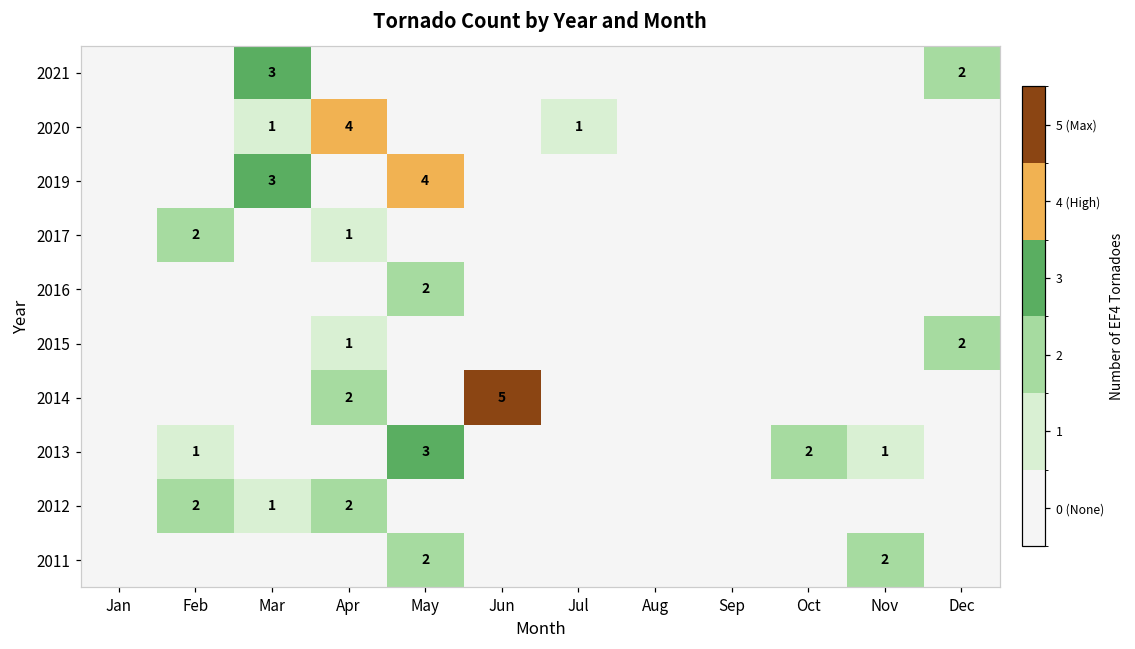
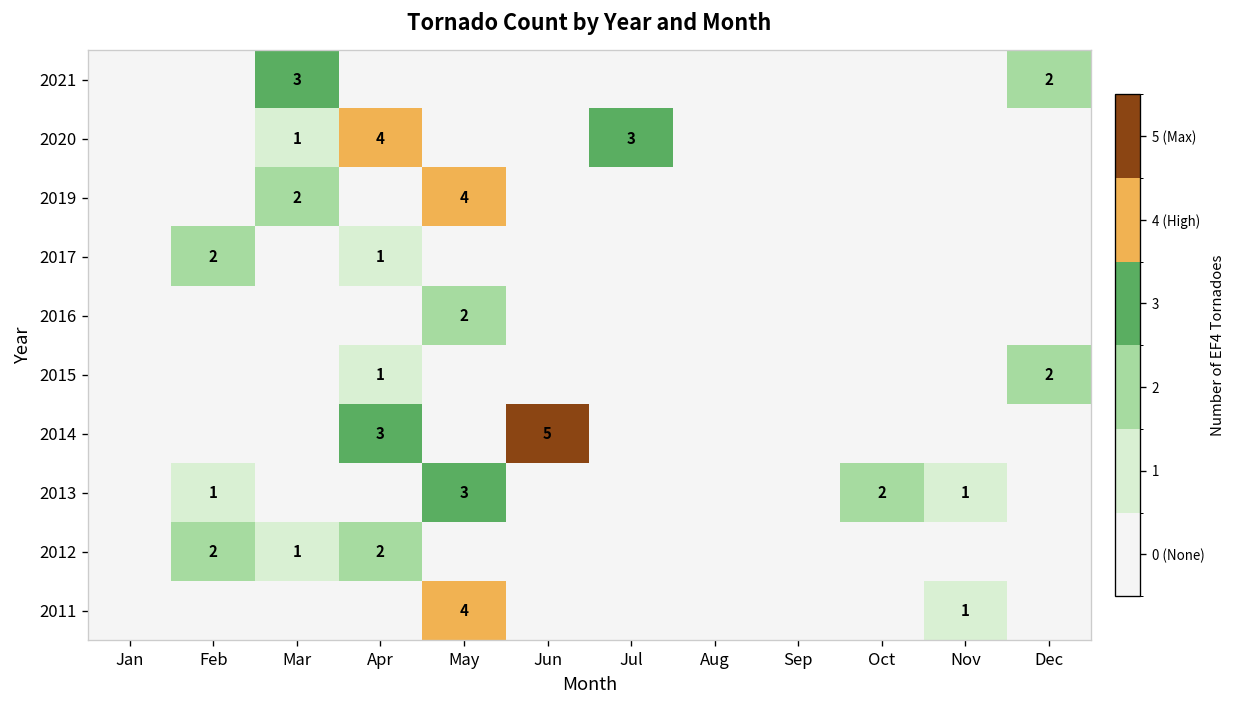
  {
    "2021": {
      "Mar": 3,
      "Dec": 2
    },
    "2020": {
      "Mar": 1,
      "Apr": 4,
-     "Jul": 1
+     "Jul": 3
    },
    "2019": {
-     "Mar": 3,
+     "Mar": 2,
      "May": 4
    },
    "2017": {
      "Feb": 2,
      "Apr": 1
    },
    "2016": {
      "May": 2
    },
    "2015": {
      "Apr": 1,
      "Dec": 2
    },
    "2014": {
-     "Apr": 2,
+     "Apr": 3,
      "Jun": 5
    },
    "2013": {
      "Feb": 1,
      "May": 3,
      "Oct": 2,
      "Nov": 1
    },
    "2012": {
      "Feb": 2,
      "Mar": 1,
      "Apr": 2
    },
    "2011": {
-     "May": 2,
-     "Nov": 2
+     "May": 4,
+     "Nov": 1
    }
  }
